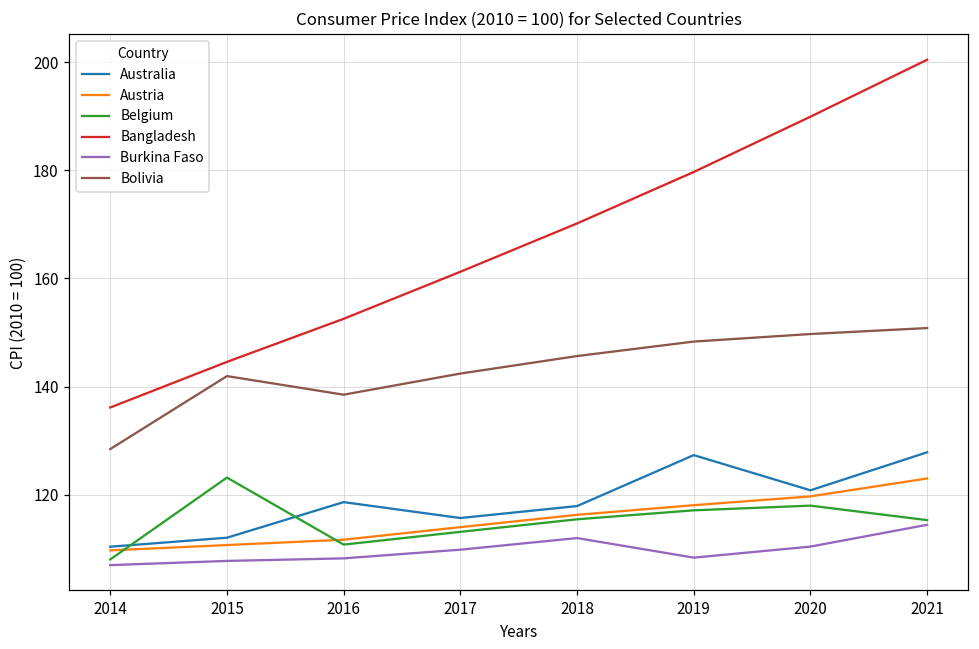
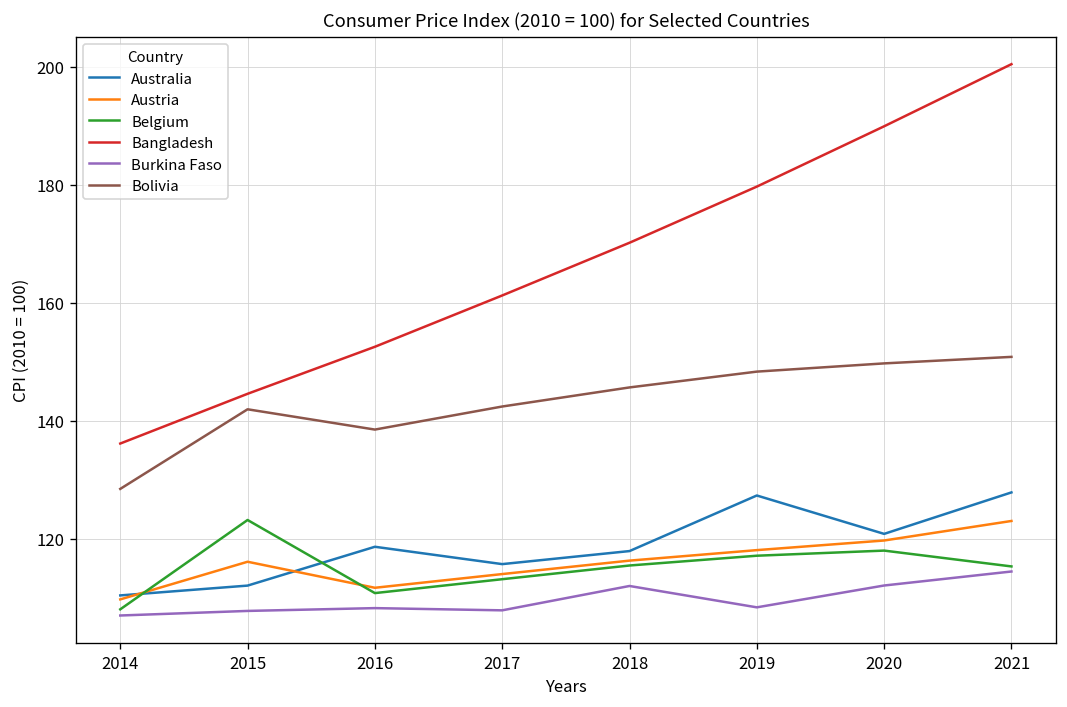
  {
    "Australia": {
      "2014": 110,
      "2015": 112,
      "2016": 119,
      "2017": 116,
      "2018": 118,
      "2019": 127,
      "2020": 121,
      "2021": 128
    },
    "Austria": {
      "2014": 110,
-     "2015": 111,
+     "2015": 116,
      "2016": 112,
      "2017": 114,
      "2018": 116,
      "2019": 118,
      "2020": 120,
      "2021": 123
    },
    "Belgium": {
      "2014": 108,
      "2015": 123,
      "2016": 111,
      "2017": 113,
      "2018": 115,
      "2019": 117,
      "2020": 118,
      "2021": 115
    },
    "Bangladesh": {
      "2014": 136,
      "2015": 145,
      "2016": 153,
      "2017": 161,
      "2018": 170,
      "2019": 180,
      "2020": 190,
      "2021": 200
    },
    "Burkina Faso": {
      "2014": 107,
      "2015": 108,
      "2016": 108,
-     "2017": 110,
+     "2017": 108,
      "2018": 112,
      "2019": 108,
-     "2020": 110,
+     "2020": 112,
      "2021": 114
    },
    "Bolivia": {
      "2014": 128,
      "2015": 142,
      "2016": 138,
      "2017": 142,
      "2018": 146,
      "2019": 148,
      "2020": 150,
      "2021": 151
    }
  }
